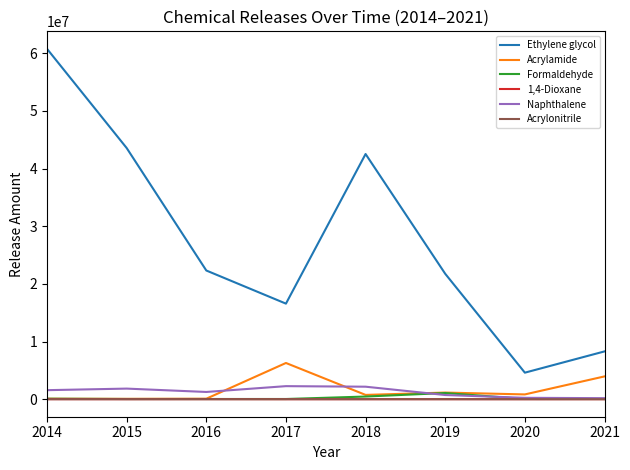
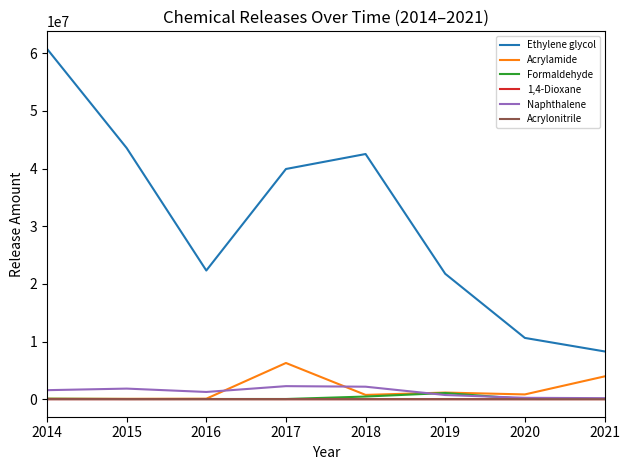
  {
    "Ethylene glycol": {
      "2014": 61000000,
      "2015": 44000000,
      "2016": 22000000,
-     "2017": 17000000,
+     "2017": 40000000,
      "2018": 43000000,
      "2019": 22000000,
-     "2020": 5000000,
+     "2020": 11000000,
      "2021": 8000000
    },
    "Acrylamide": {
      "2017": 6000000,
      "2020": 1000000,
      "2021": 4000000
    },
    "Acrylonitrile": {
      "2018": 0,
      "2019": 0
    },
    "Naphthalene": {
      "2014": 2000000,
      "2015": 2000000,
      "2016": 1000000,
      "2017": 2000000,
      "2018": 2000000
    }
  }
